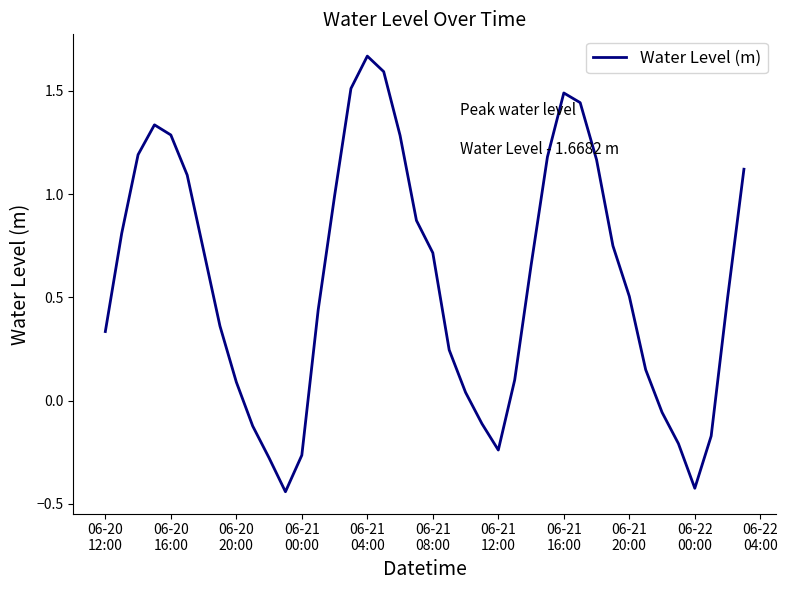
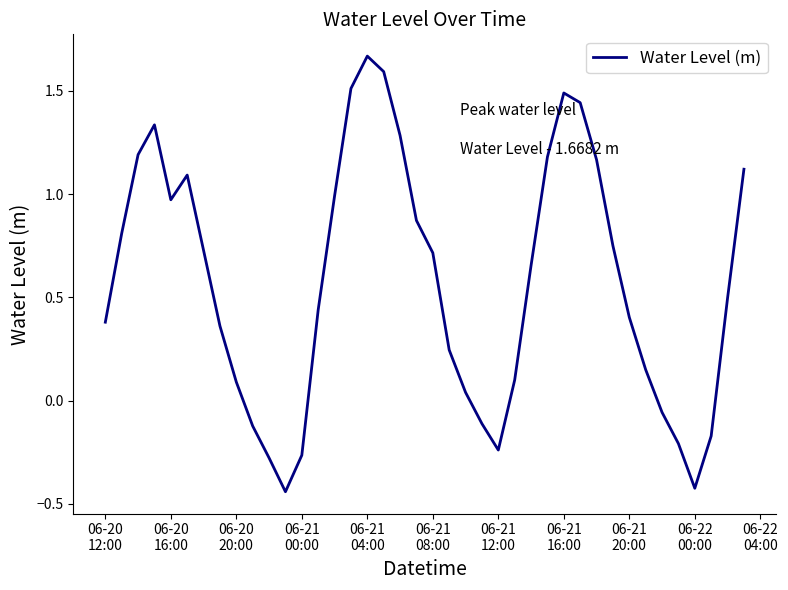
  {
-   "06-20 12:00": 0.33,
-   "06-20 16:00": 1.29,
+   "06-20 12:00": 0.38,
+   "06-20 16:00": 0.97,
    "06-20 20:00": 0.09,
    "06-21 00:00": -0.26,
    "06-21 04:00": 1.67,
    "06-21 08:00": 0.72,
    "06-21 12:00": -0.24,
    "06-21 16:00": 1.49,
-   "06-21 20:00": 0.50,
+   "06-21 20:00": 0.40,
    "06-22 00:00": -0.42
  }
